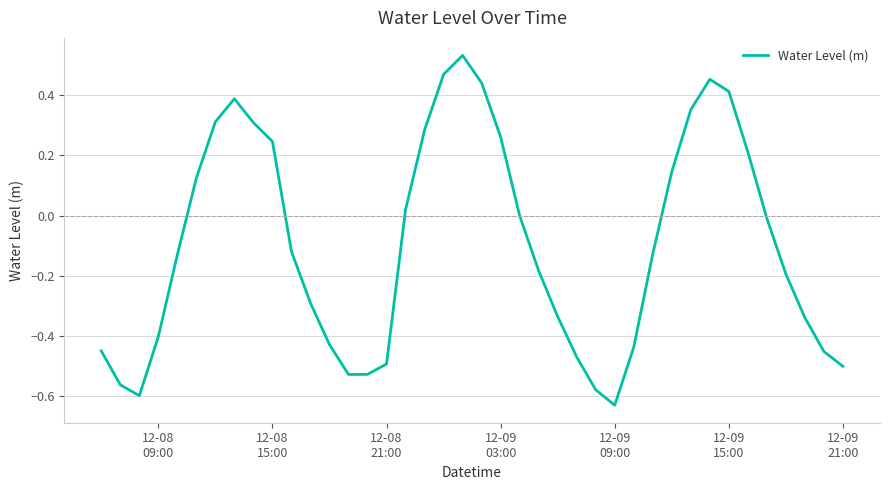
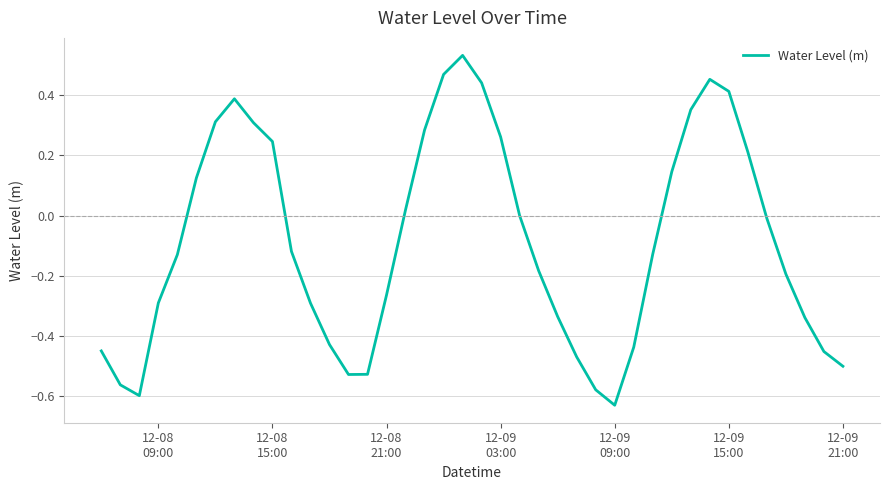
  {
-   "12-08 09:00": -0.40,
+   "12-08 09:00": -0.29,
    "12-08 15:00": 0.25,
-   "12-08 21:00": -0.49,
+   "12-08 21:00": -0.26,
    "12-09 03:00": 0.26,
    "12-09 09:00": -0.63,
    "12-09 15:00": 0.41,
    "12-09 21:00": -0.50
  }
